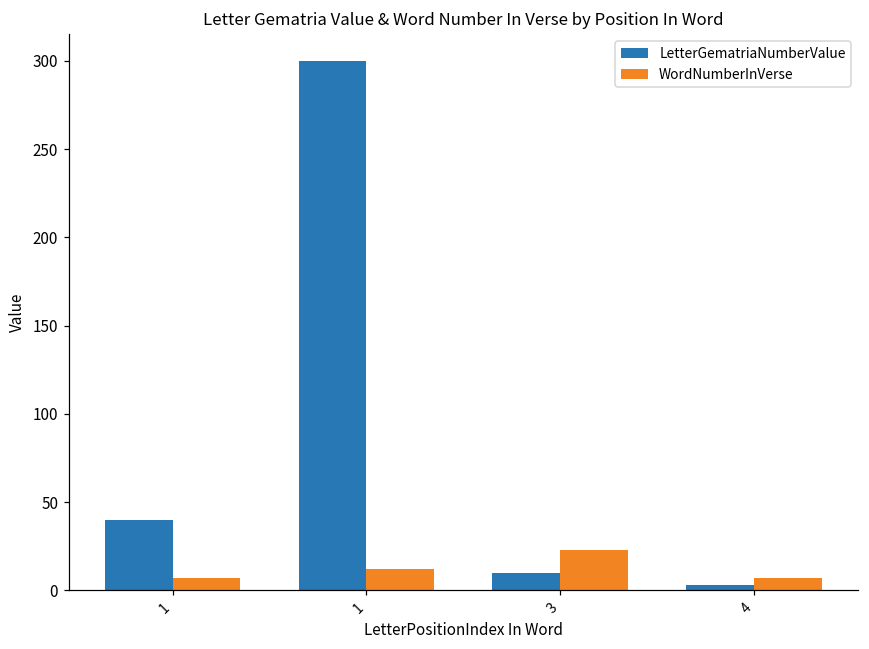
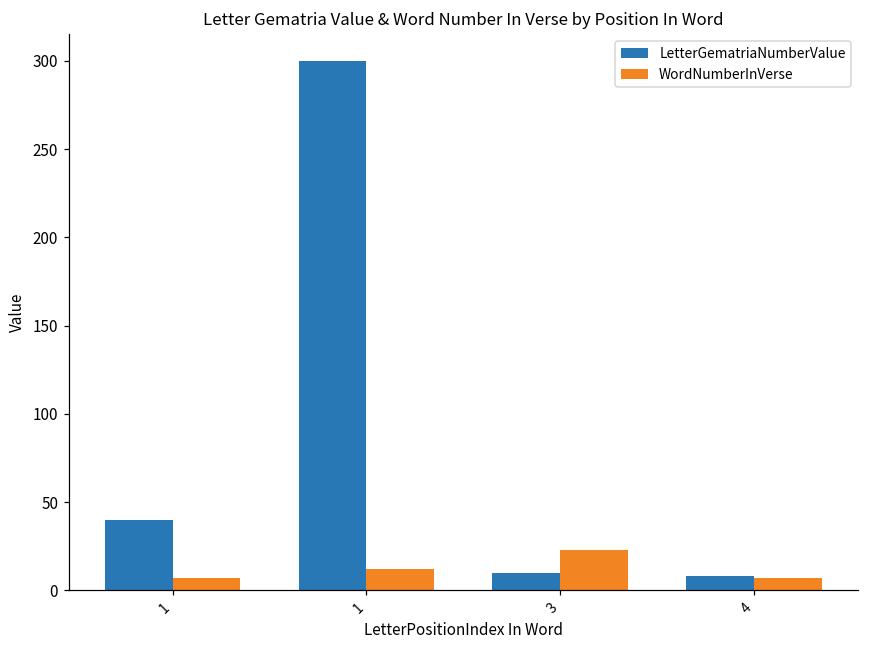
  {
    "LetterGematriaNumberValue": {
      "3": 10,
-     "4": 3
+     "4": 8
    },
    "WordNumberInVerse": {
      "3": 23,
      "4": 7
    }
  }
